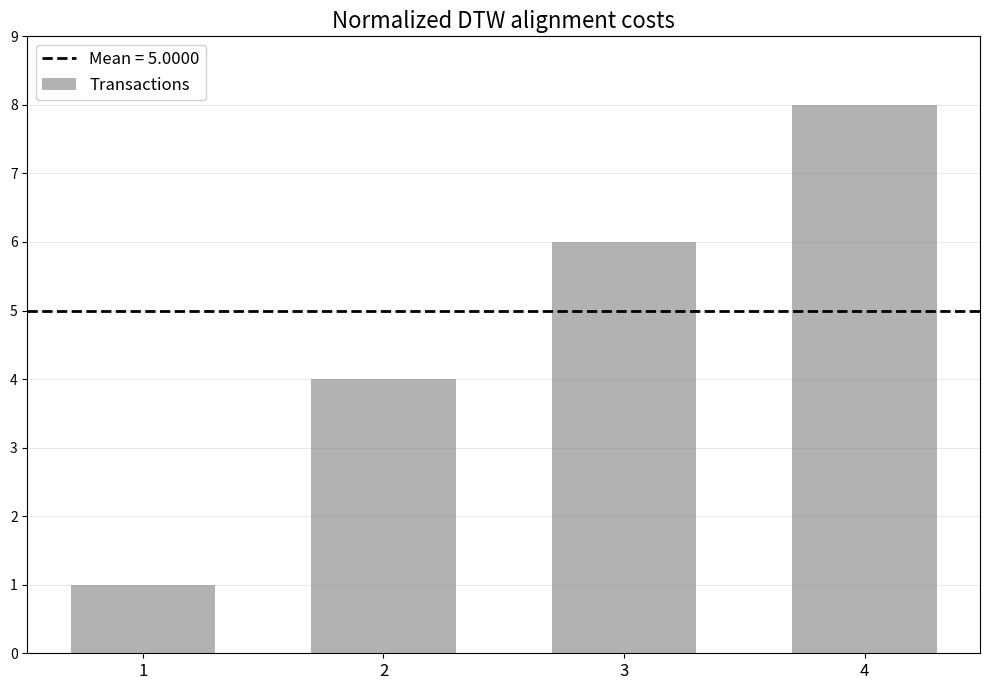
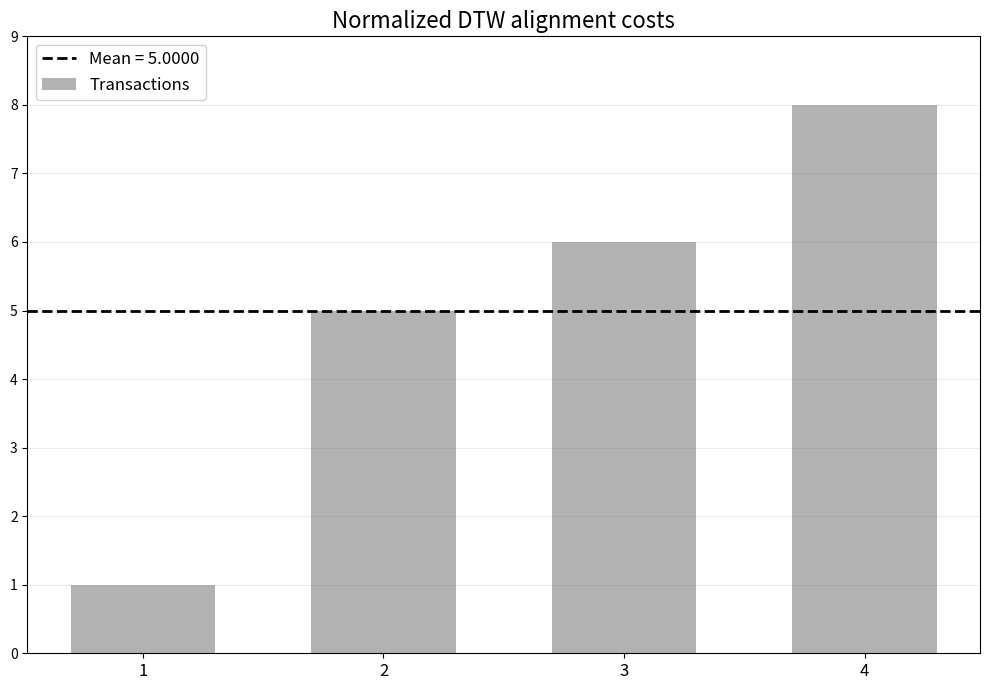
  {
    "1": 1,
-   "2": 4,
+   "2": 5,
    "3": 6,
    "4": 8
  }
